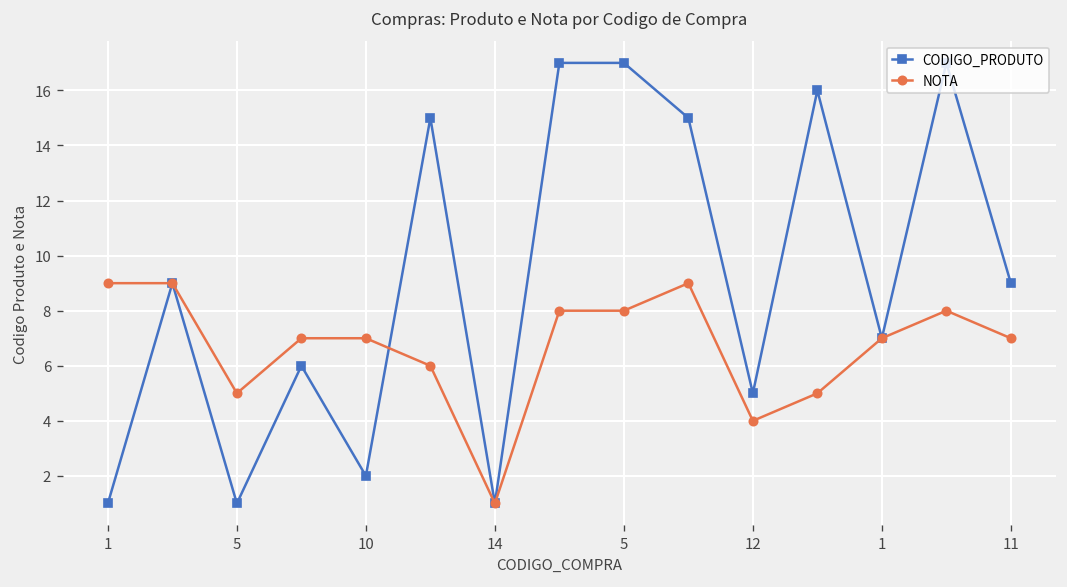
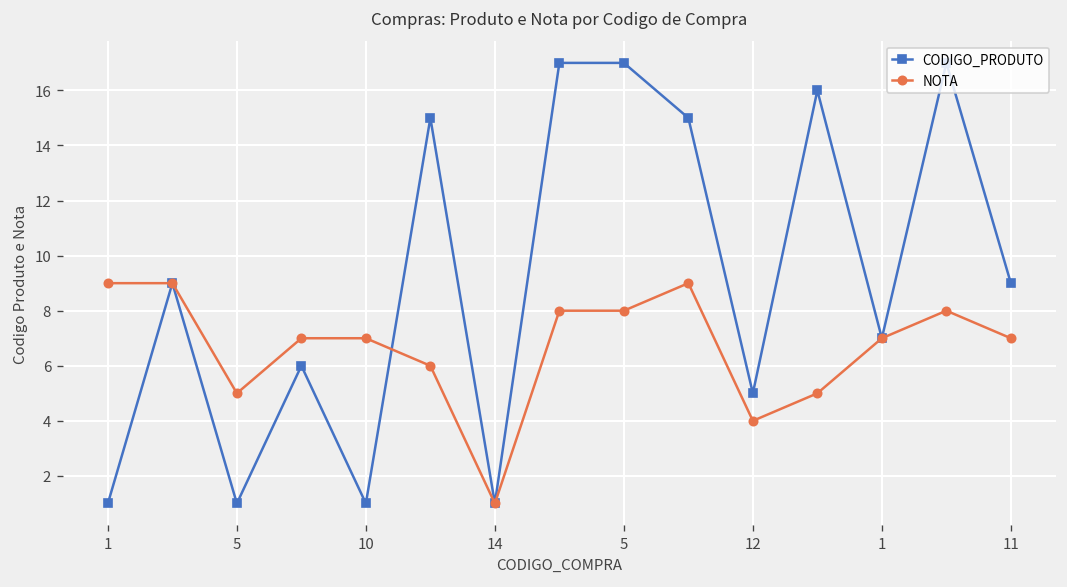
  {
    "CODIGO_PRODUTO": {
-     "10": 2,
+     "10": 1,
      "12": 5
    },
    "NOTA": {
      "10": 7,
      "12": 4
    }
  }
